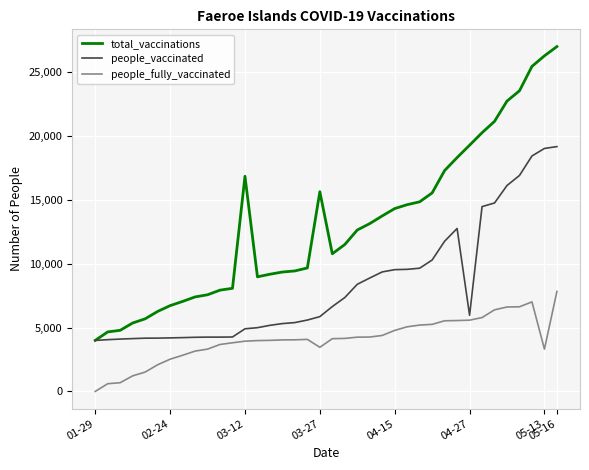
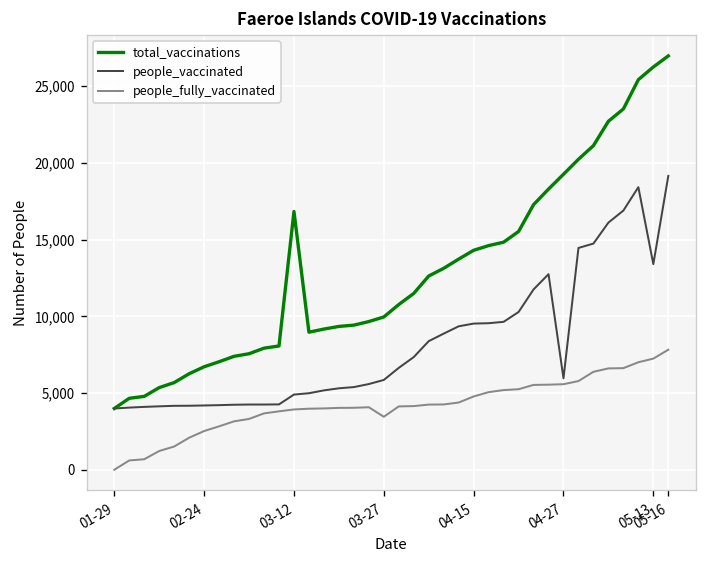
  {
    "total_vaccinations": {
      "02-24": "6,700",
      "03-12": "16,800",
-     "03-27": "15,600",
+     "03-27": "10,000",
      "04-15": "14,300",
      "04-27": "19,300",
      "05-13": "26,300",
      "05-16": "27,000"
    },
    "people_vaccinated": {
      "02-24": "4,200",
      "03-12": "4,900",
      "03-27": "5,900",
      "04-15": "9,500",
      "04-27": "6,000",
-     "05-13": "19,000",
+     "05-13": "13,400",
      "05-16": "19,200"
    },
    "people_fully_vaccinated": {
      "01-29": "0",
      "02-24": "2,500",
      "03-12": "3,900",
      "03-27": "3,500",
      "04-15": "4,800",
      "04-27": "5,600",
-     "05-13": "3,300",
+     "05-13": "7,200",
      "05-16": "7,800"
    }
  }
